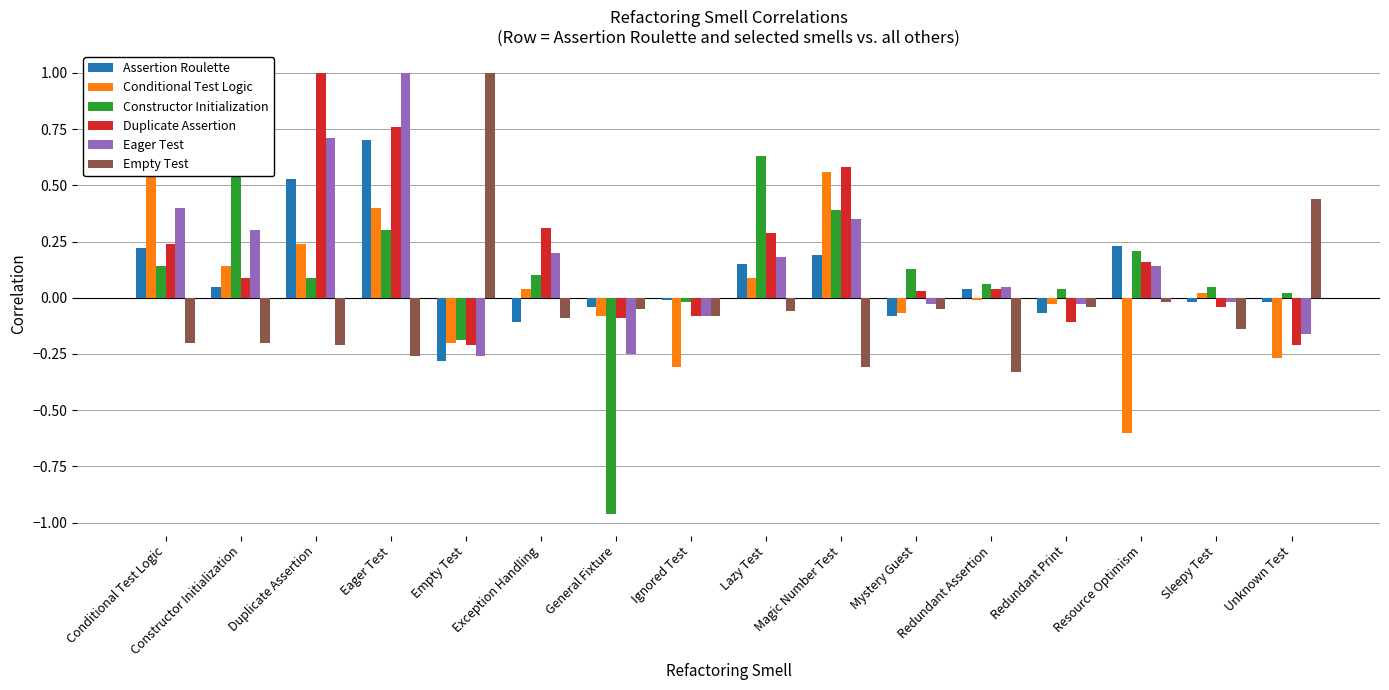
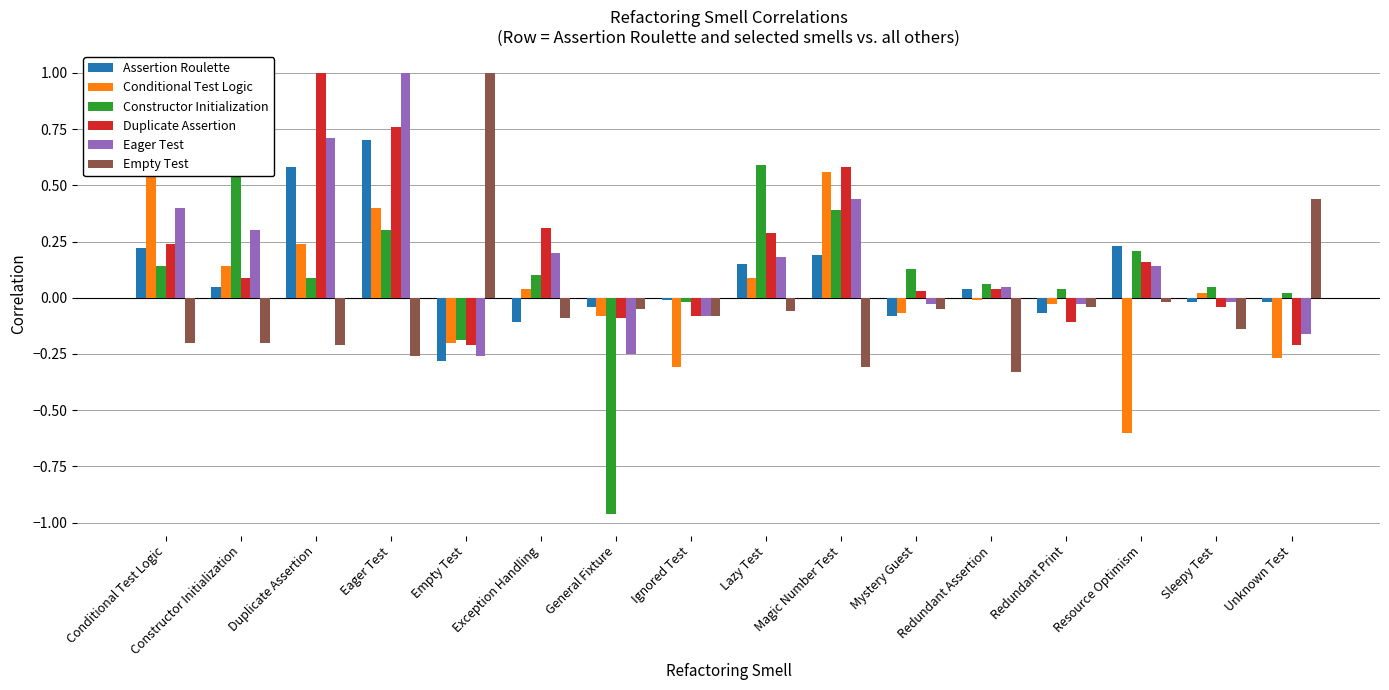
  {
    "Assertion Roulette": {
      "Conditional Test Logic": 0.22,
      "Constructor Initialization": 0.05,
-     "Duplicate Assertion": 0.53,
+     "Duplicate Assertion": 0.58,
      "Eager Test": 0.70,
      "Empty Test": -0.28,
      "Exception Handling": -0.11,
      "General Fixture": -0.04,
      "Lazy Test": 0.15,
      "Magic Number Test": 0.19,
      "Mystery Guest": -0.08,
      "Redundant Assertion": 0.04,
      "Redundant Print": -0.07,
      "Resource Optimism": 0.23,
      "Sleepy Test": -0.02,
      "Unknown Test": -0.02
    },
    "Conditional Test Logic": {
      "Constructor Initialization": 0.14,
      "Duplicate Assertion": 0.24,
      "Eager Test": 0.40,
      "Empty Test": -0.20,
      "Exception Handling": 0.04,
      "General Fixture": -0.08,
      "Ignored Test": -0.31,
      "Lazy Test": 0.09,
      "Magic Number Test": 0.56,
      "Mystery Guest": -0.07,
      "Redundant Print": -0.03,
      "Resource Optimism": -0.60,
      "Sleepy Test": 0.02,
      "Unknown Test": -0.27
    },
    "Constructor Initialization": {
      "Conditional Test Logic": 0.14,
      "Duplicate Assertion": 0.09,
      "Eager Test": 0.30,
      "Empty Test": -0.19,
      "Exception Handling": 0.10,
      "General Fixture": -0.96,
      "Ignored Test": -0.02,
-     "Lazy Test": 0.63,
+     "Lazy Test": 0.59,
      "Magic Number Test": 0.39,
      "Mystery Guest": 0.13,
      "Redundant Assertion": 0.06,
      "Redundant Print": 0.04,
      "Resource Optimism": 0.21,
      "Sleepy Test": 0.05,
      "Unknown Test": 0.02
    },
    "Duplicate Assertion": {
      "Conditional Test Logic": 0.24,
      "Constructor Initialization": 0.09,
      "Duplicate Assertion": 1.00,
      "Eager Test": 0.76,
      "Empty Test": -0.21,
      "Exception Handling": 0.31,
      "General Fixture": -0.09,
      "Ignored Test": -0.08,
      "Lazy Test": 0.29,
      "Magic Number Test": 0.58,
      "Mystery Guest": 0.03,
      "Redundant Assertion": 0.04,
      "Redundant Print": -0.11,
      "Resource Optimism": 0.16,
      "Sleepy Test": -0.04,
      "Unknown Test": -0.21
    },
    "Eager Test": {
      "Conditional Test Logic": 0.40,
      "Constructor Initialization": 0.30,
      "Duplicate Assertion": 0.71,
      "Eager Test": 1.00,
      "Empty Test": -0.26,
      "Exception Handling": 0.20,
      "General Fixture": -0.25,
      "Ignored Test": -0.08,
      "Lazy Test": 0.18,
-     "Magic Number Test": 0.35,
+     "Magic Number Test": 0.44,
      "Mystery Guest": -0.03,
      "Redundant Assertion": 0.05,
      "Redundant Print": -0.03,
      "Resource Optimism": 0.14,
      "Sleepy Test": -0.02,
      "Unknown Test": -0.16
    },
    "Empty Test": {
      "Conditional Test Logic": -0.20,
      "Constructor Initialization": -0.20,
      "Duplicate Assertion": -0.21,
      "Eager Test": -0.26,
      "Empty Test": 1.00,
      "Exception Handling": -0.09,
      "General Fixture": -0.05,
      "Ignored Test": -0.08,
      "Lazy Test": -0.06,
      "Magic Number Test": -0.31,
      "Mystery Guest": -0.05,
      "Redundant Assertion": -0.33,
      "Redundant Print": -0.04,
      "Resource Optimism": -0.02,
      "Sleepy Test": -0.14,
      "Unknown Test": 0.44
    }
  }
